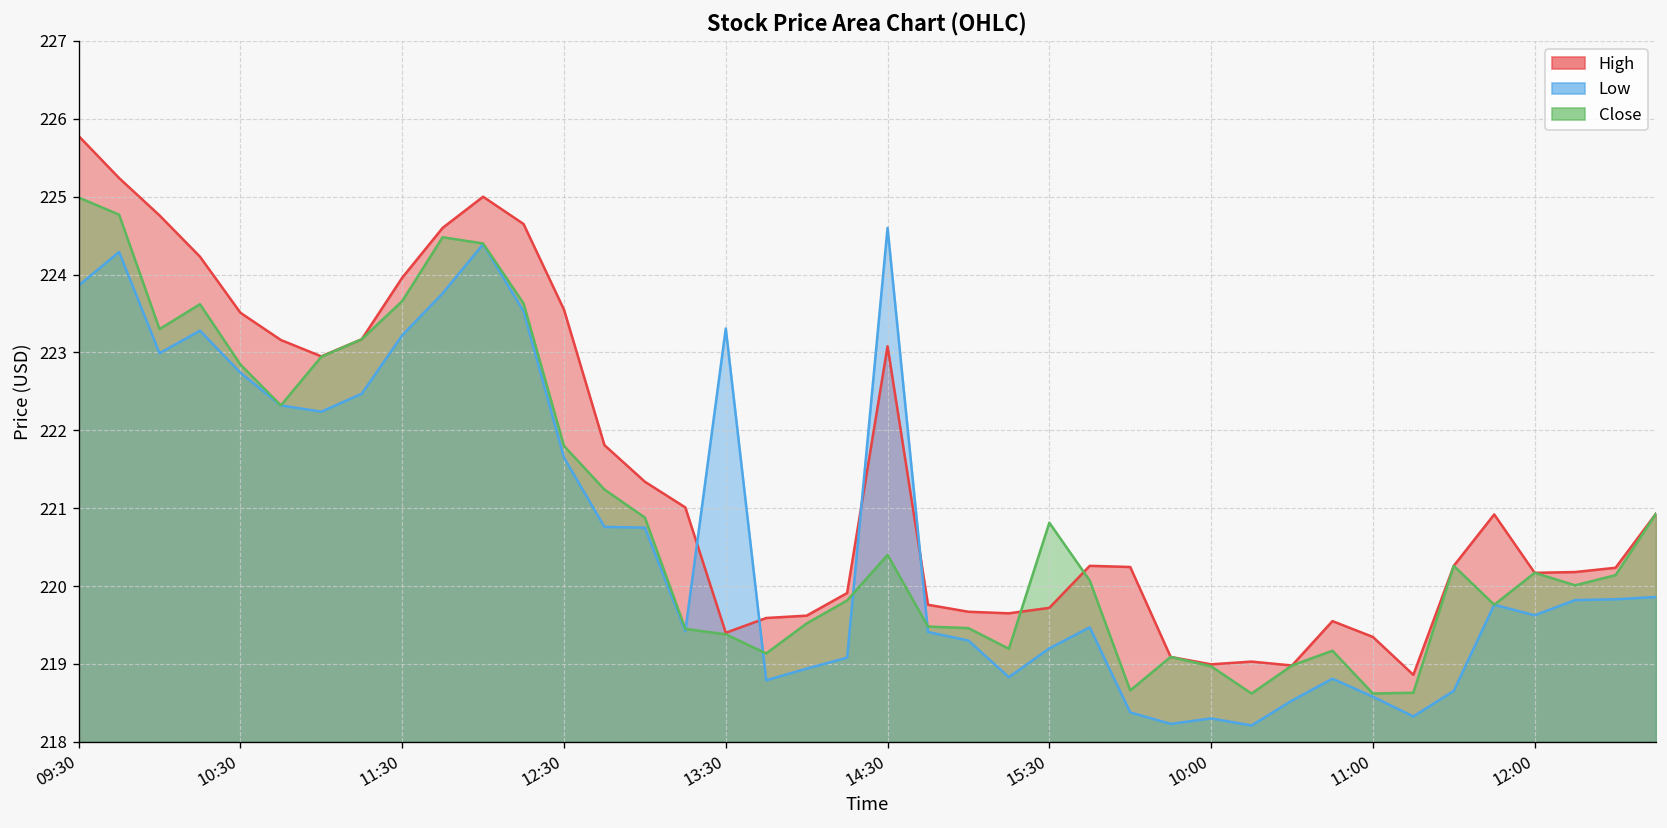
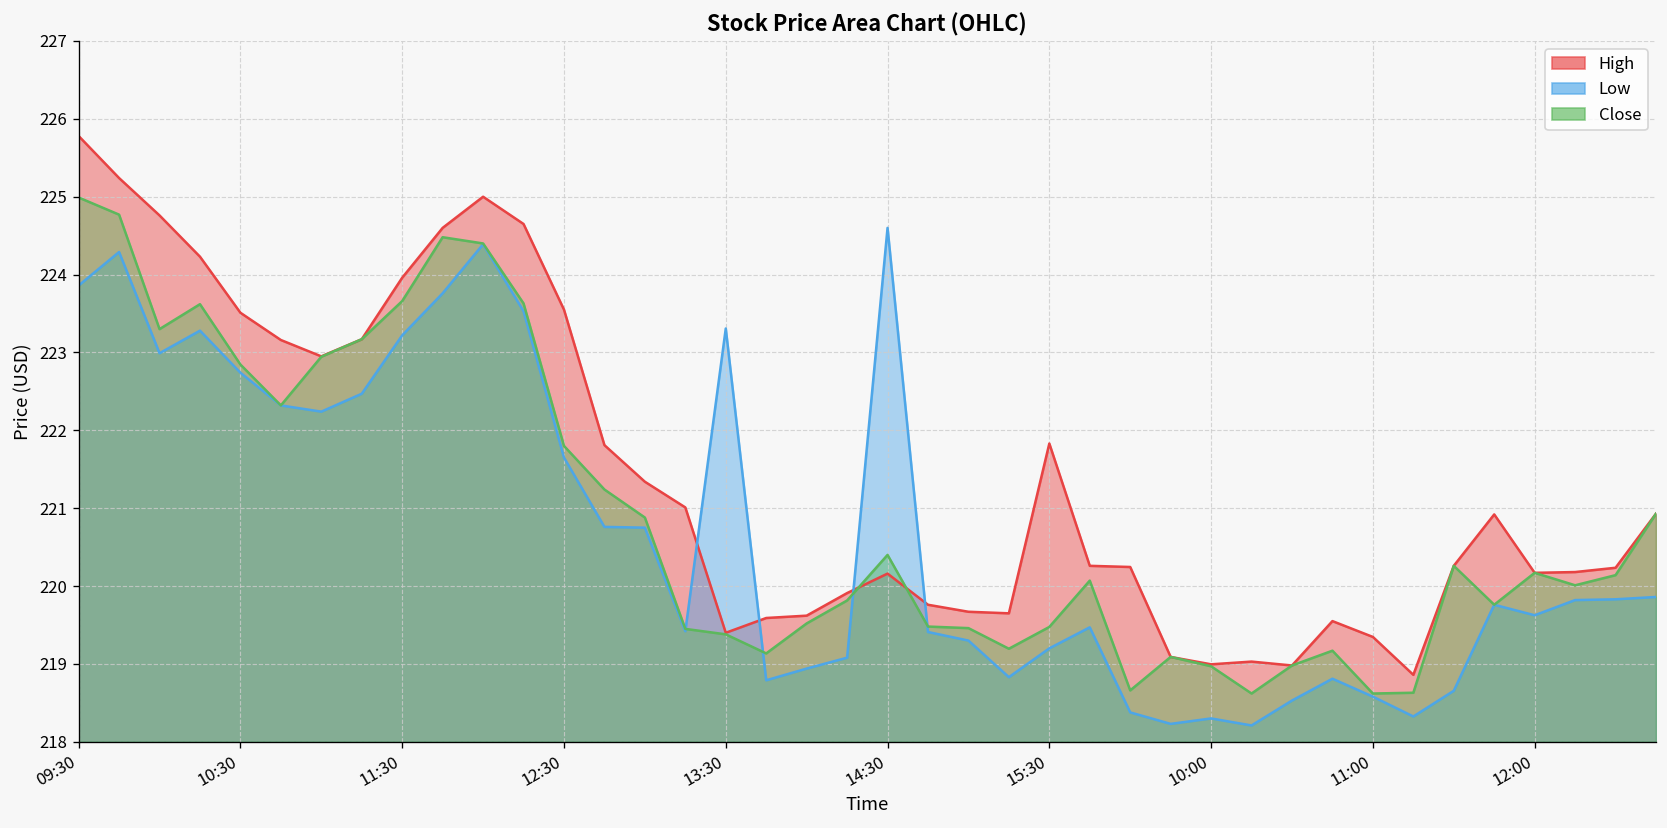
  {
    "High": {
-     "14:30": 223.1,
-     "15:30": 219.7
+     "14:30": 220.2,
+     "15:30": 221.8
    },
    "Low": {
      "13:30": 223.3,
      "14:30": 224.6,
      "15:30": 219.2
    },
    "Close": {
      "14:30": 220.4,
-     "15:30": 220.8
+     "15:30": 219.5
    }
  }
